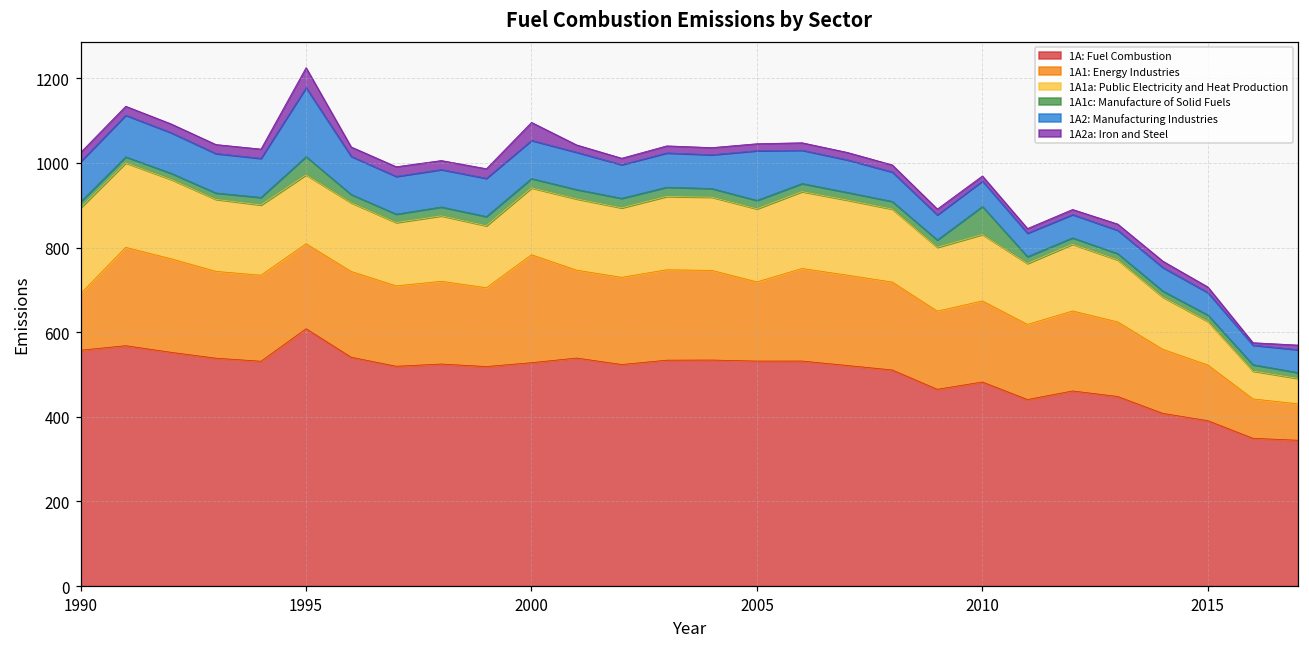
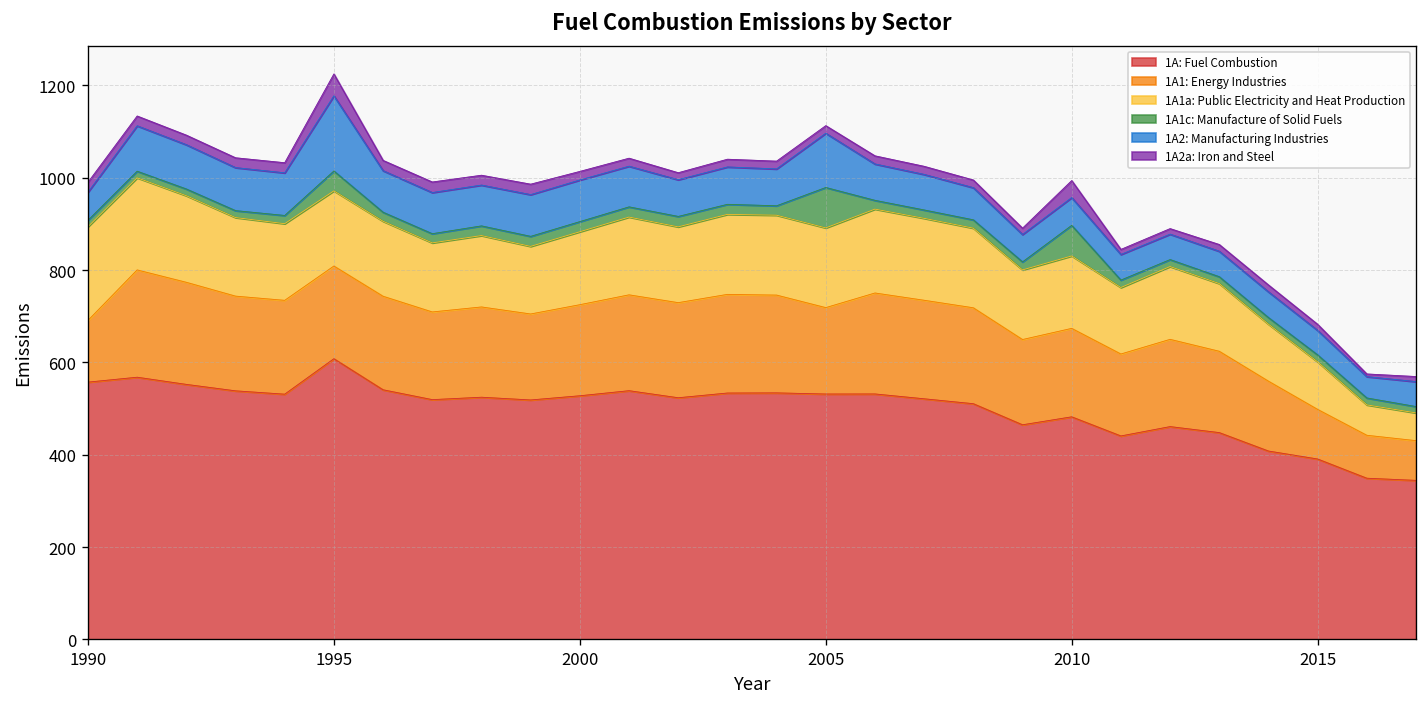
  {
    "1A: Fuel Combustion": {
      "1990": 560,
      "1995": 610,
      "2000": 530,
      "2005": 530,
      "2010": 480,
      "2015": 390
    },
    "1A1: Energy Industries": {
      "1990": 130,
      "1995": 200,
-     "2000": 260,
+     "2000": 200,
      "2005": 190,
      "2010": 190,
-     "2015": 130
+     "2015": 110
    },
    "1A1a: Public Electricity and Heat Production": {
      "1990": 200,
      "1995": 160,
      "2000": 160,
      "2005": 170,
      "2010": 160,
      "2015": 100
    },
    "1A1c: Manufacture of Solid Fuels": {
      "1990": 10,
      "1995": 40,
      "2000": 20,
-     "2005": 20,
+     "2005": 90,
      "2010": 70,
      "2015": 20
    },
    "1A2: Manufacturing Industries": {
-     "1990": 100,
+     "1990": 60,
      "1995": 160,
      "2000": 90,
      "2005": 120,
      "2010": 60,
      "2015": 50
    },
    "1A2a: Iron and Steel": {
      "1990": 20,
      "1995": 50,
-     "2000": 40,
+     "2000": 20,
      "2005": 20,
-     "2010": 10,
+     "2010": 40,
      "2015": 10
    }
  }
